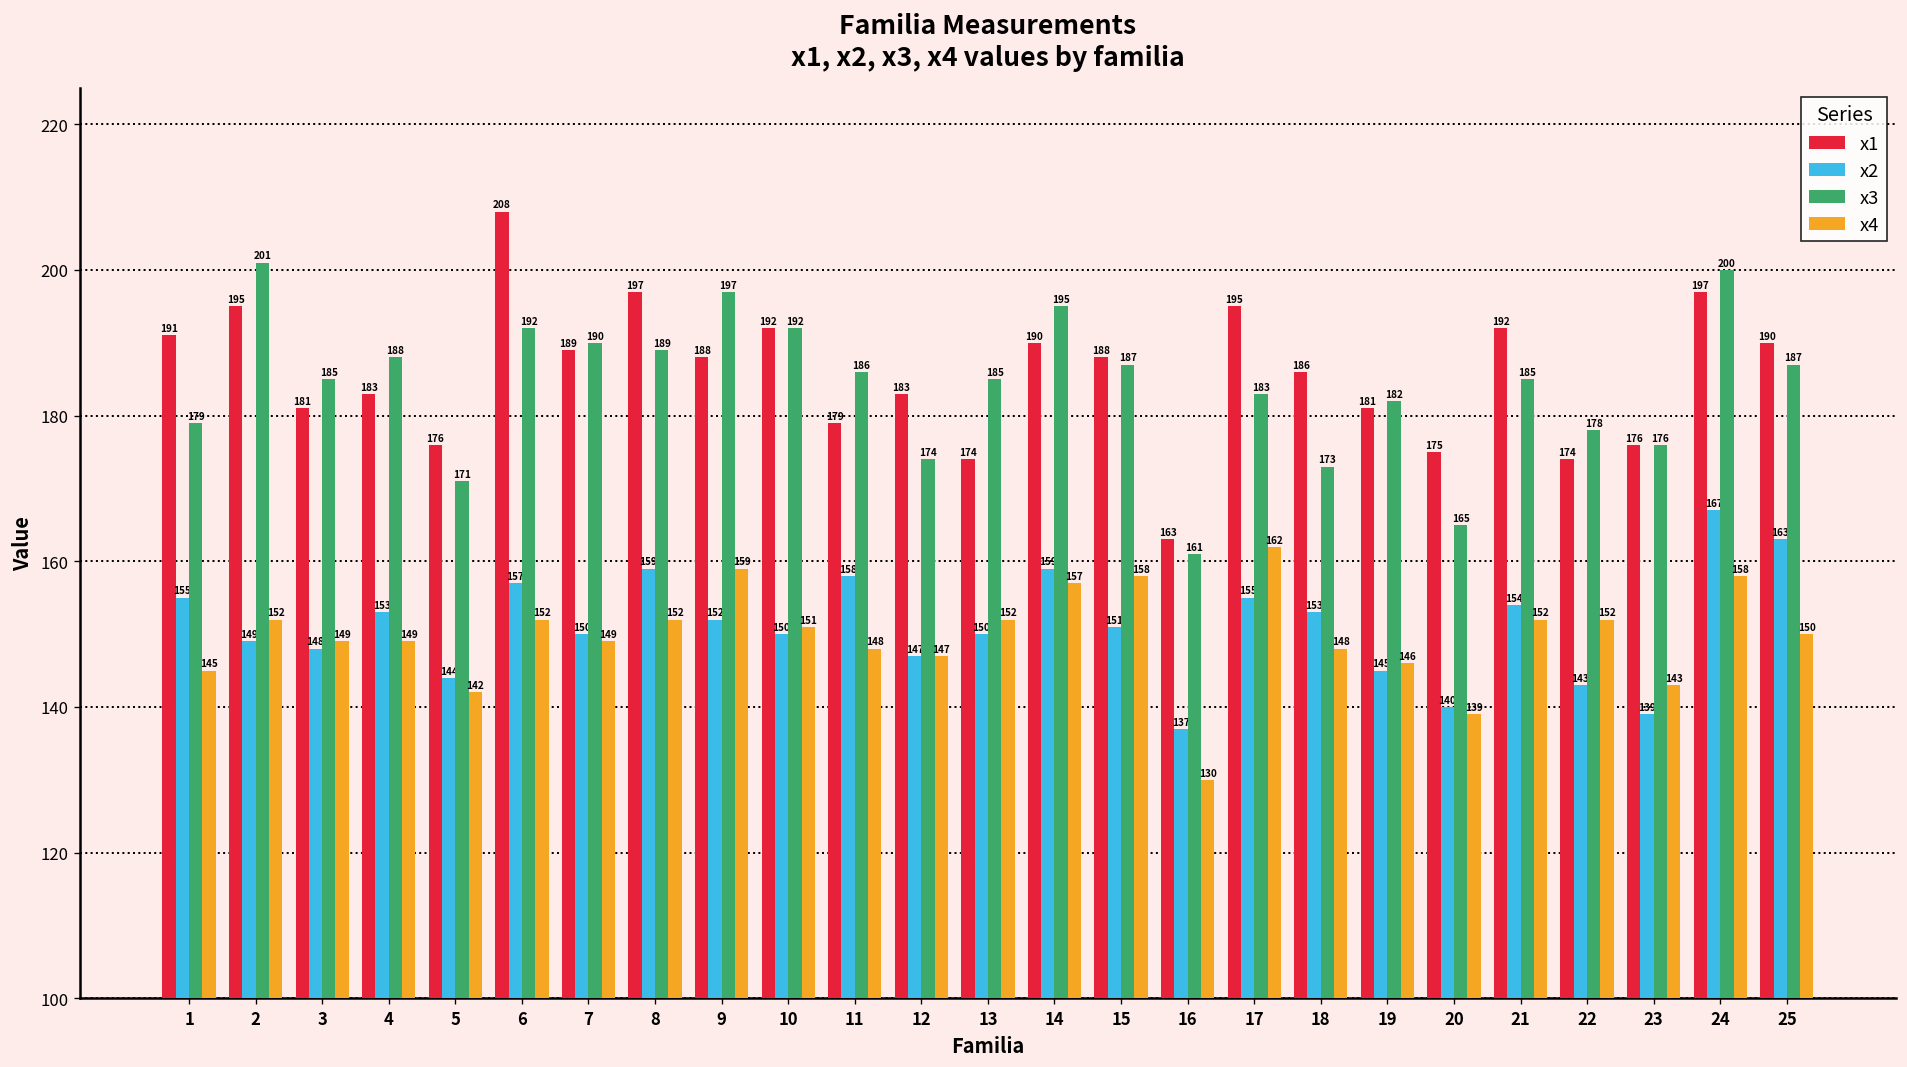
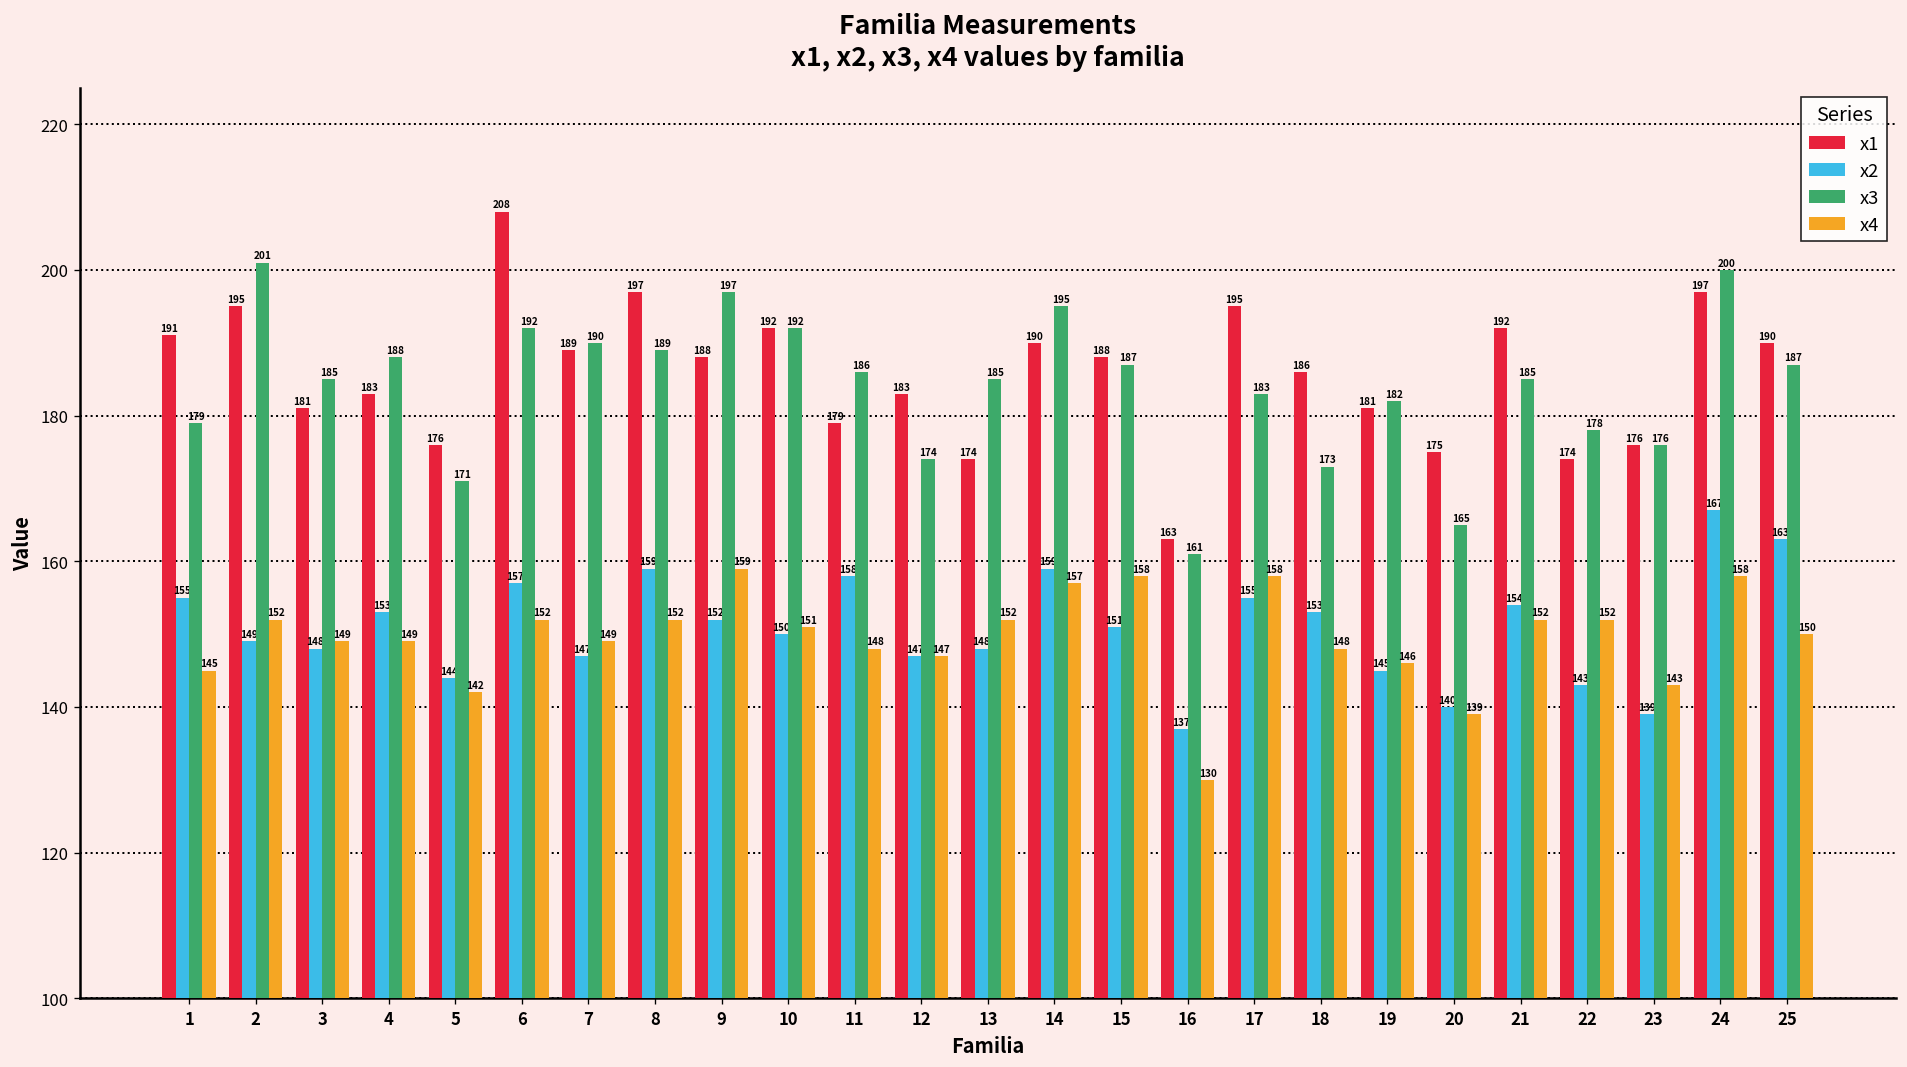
  {
    "x1": {
      "1": 191,
      "2": 195,
      "3": 181,
      "4": 183,
      "5": 176,
      "6": 208,
      "7": 189,
      "8": 197,
      "9": 188,
      "10": 192,
      "11": 179,
      "12": 183,
      "13": 174,
      "14": 190,
      "15": 188,
      "16": 163,
      "17": 195,
      "18": 186,
      "19": 181,
      "20": 175,
      "21": 192,
      "22": 174,
      "23": 176,
      "24": 197,
      "25": 190
    },
    "x2": {
      "1": 155,
      "2": 149,
      "3": 148,
      "4": 153,
      "5": 144,
      "6": 157,
-     "7": 150,
+     "7": 147,
      "8": 159,
      "9": 152,
      "10": 150,
      "11": 158,
      "12": 147,
-     "13": 150,
+     "13": 148,
      "14": 159,
      "15": 151,
      "16": 137,
      "17": 155,
      "18": 153,
      "19": 145,
      "20": 140,
      "21": 154,
      "22": 143,
      "23": 139,
      "24": 167,
      "25": 163
    },
    "x3": {
      "1": 179,
      "2": 201,
      "3": 185,
      "4": 188,
      "5": 171,
      "6": 192,
      "7": 190,
      "8": 189,
      "9": 197,
      "10": 192,
      "11": 186,
      "12": 174,
      "13": 185,
      "14": 195,
      "15": 187,
      "16": 161,
      "17": 183,
      "18": 173,
      "19": 182,
      "20": 165,
      "21": 185,
      "22": 178,
      "23": 176,
      "24": 200,
      "25": 187
    },
    "x4": {
      "1": 145,
      "2": 152,
      "3": 149,
      "4": 149,
      "5": 142,
      "6": 152,
      "7": 149,
      "8": 152,
      "9": 159,
      "10": 151,
      "11": 148,
      "12": 147,
      "13": 152,
      "14": 157,
      "15": 158,
      "16": 130,
-     "17": 162,
+     "17": 158,
      "18": 148,
      "19": 146,
      "20": 139,
      "21": 152,
      "22": 152,
      "23": 143,
      "24": 158,
      "25": 150
    }
  }
